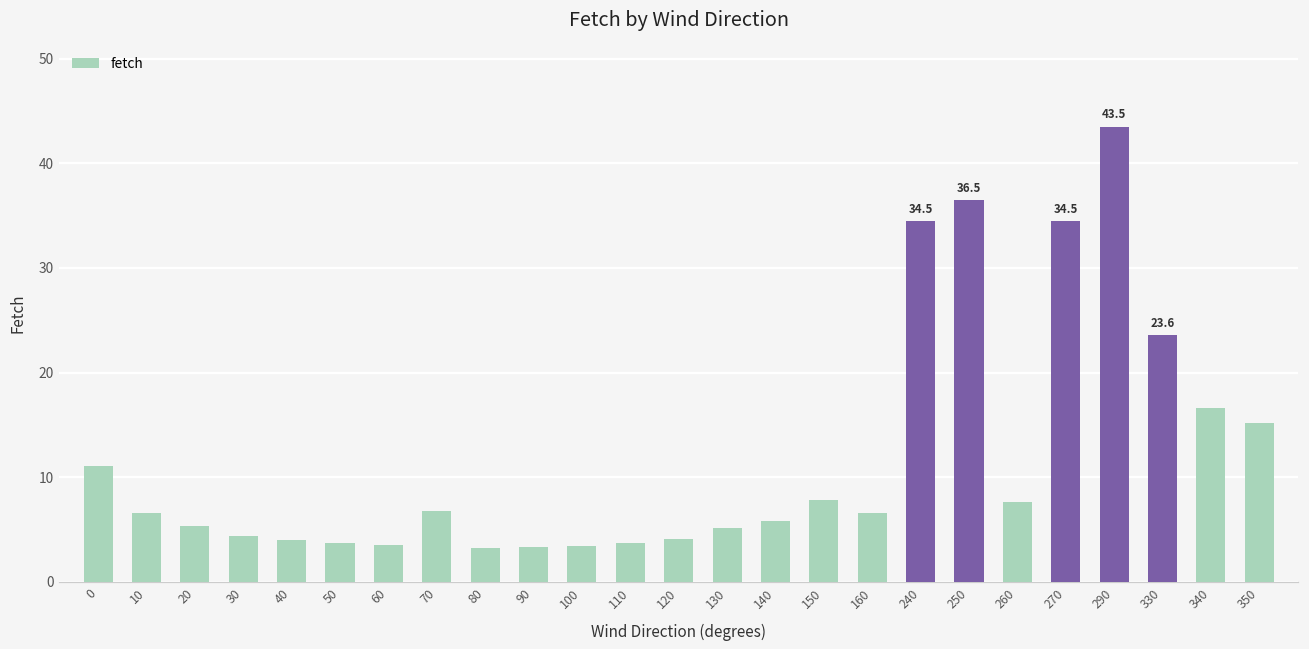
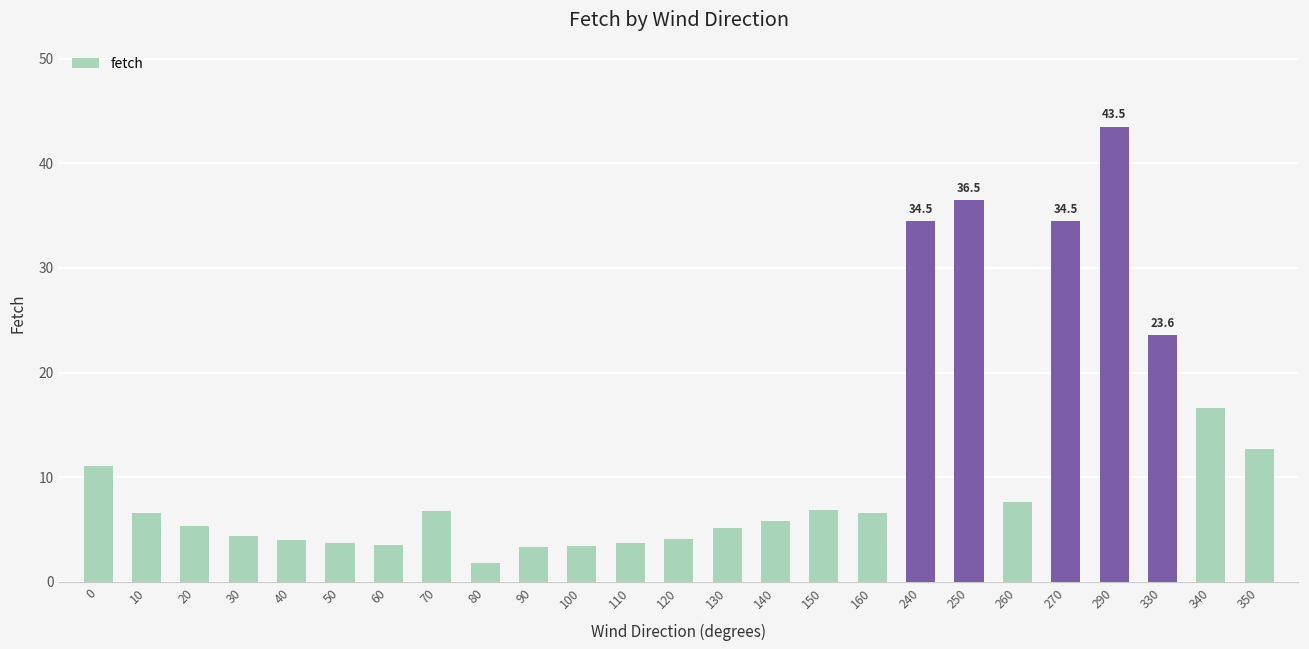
  {
    "0": 11,
    "10": 7,
    "20": 5,
    "30": 4,
    "40": 4,
    "50": 4,
    "60": 4,
    "70": 7,
-   "80": 3,
+   "80": 2,
    "90": 3,
    "100": 3,
    "110": 4,
    "120": 4,
    "130": 5,
    "140": 6,
-   "150": 8,
+   "150": 7,
    "160": 7,
    "260": 8,
    "340": 17,
-   "350": 15
+   "350": 13
  }
